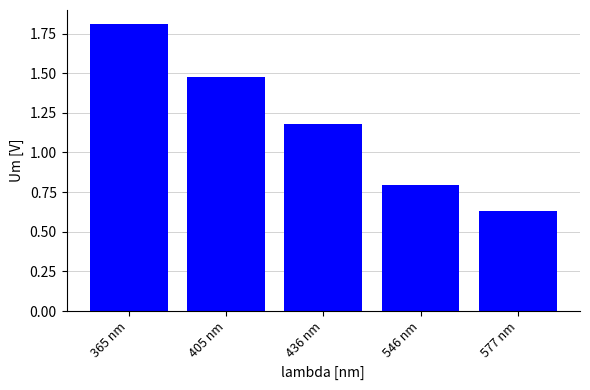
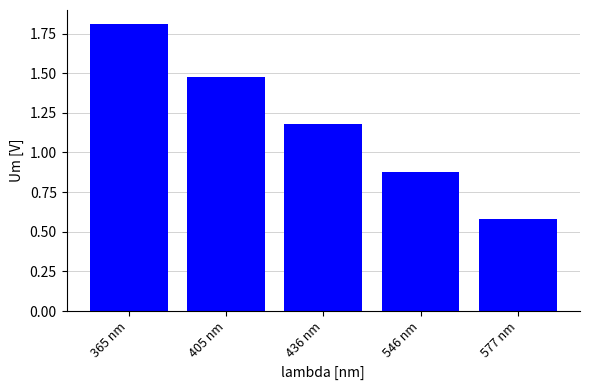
  {
    "365 nm": 1.81,
    "405 nm": 1.48,
    "436 nm": 1.18,
-   "546 nm": 0.79,
-   "577 nm": 0.63
+   "546 nm": 0.87,
+   "577 nm": 0.58
  }
